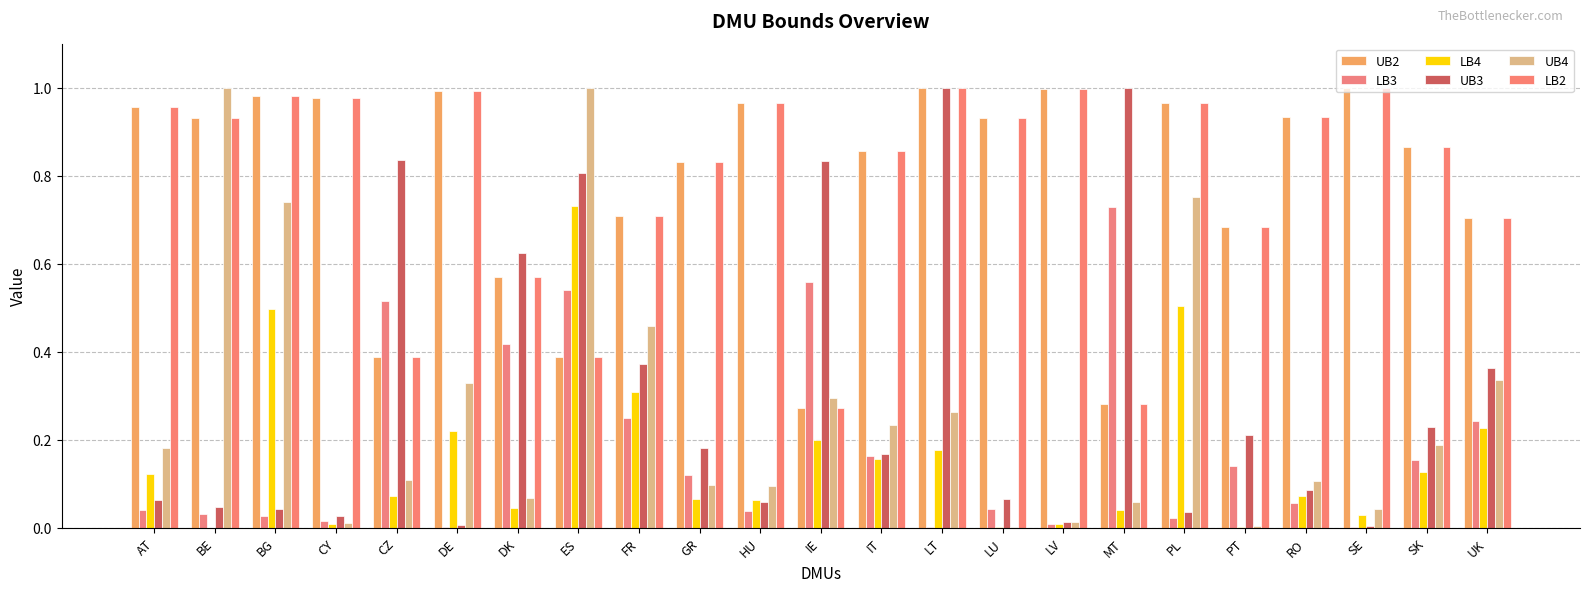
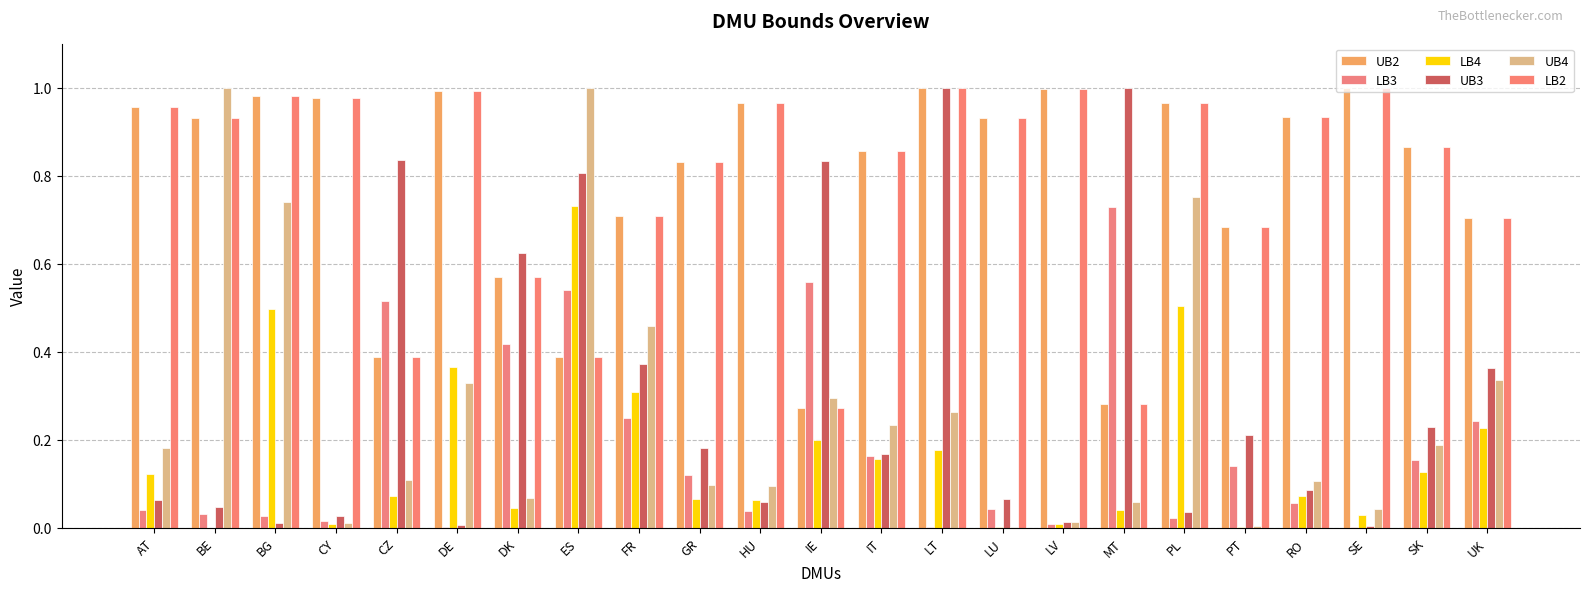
  {
    "LB4": {
      "AT": 0.12,
      "BG": 0.50,
      "CY": 0.01,
      "CZ": 0.07,
-     "DE": 0.22,
+     "DE": 0.37,
      "DK": 0.04,
      "ES": 0.73,
      "FR": 0.31,
      "GR": 0.07,
      "HU": 0.06,
      "IE": 0.20,
      "IT": 0.16,
      "LT": 0.18,
      "LV": 0.01,
      "MT": 0.04,
      "PL": 0.50,
      "RO": 0.07,
      "SE": 0.03,
      "SK": 0.13,
      "UK": 0.23
    },
    "UB3": {
      "AT": 0.06,
      "BE": 0.05,
-     "BG": 0.04,
+     "BG": 0.01,
      "CY": 0.03,
      "CZ": 0.84,
      "DK": 0.62,
      "ES": 0.81,
      "FR": 0.37,
      "GR": 0.18,
      "HU": 0.06,
      "IE": 0.83,
      "IT": 0.17,
      "LT": 1.00,
      "LU": 0.07,
      "LV": 0.01,
      "MT": 1.00,
      "PL": 0.04,
      "PT": 0.21,
      "RO": 0.09,
      "SK": 0.23,
      "UK": 0.36
    }
  }
